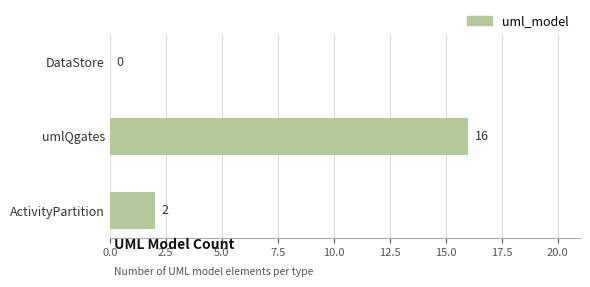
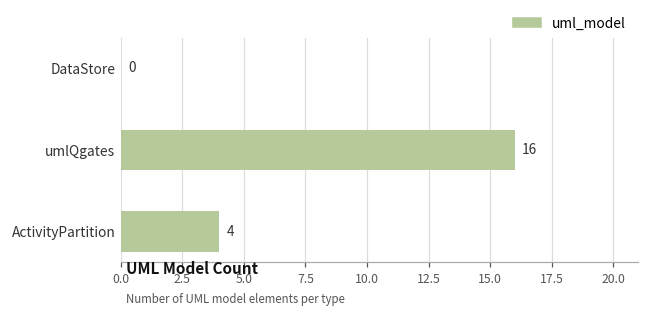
  {
    "DataStore": 0,
    "umlQgates": 16,
-   "ActivityPartition": 2
+   "ActivityPartition": 4
  }
